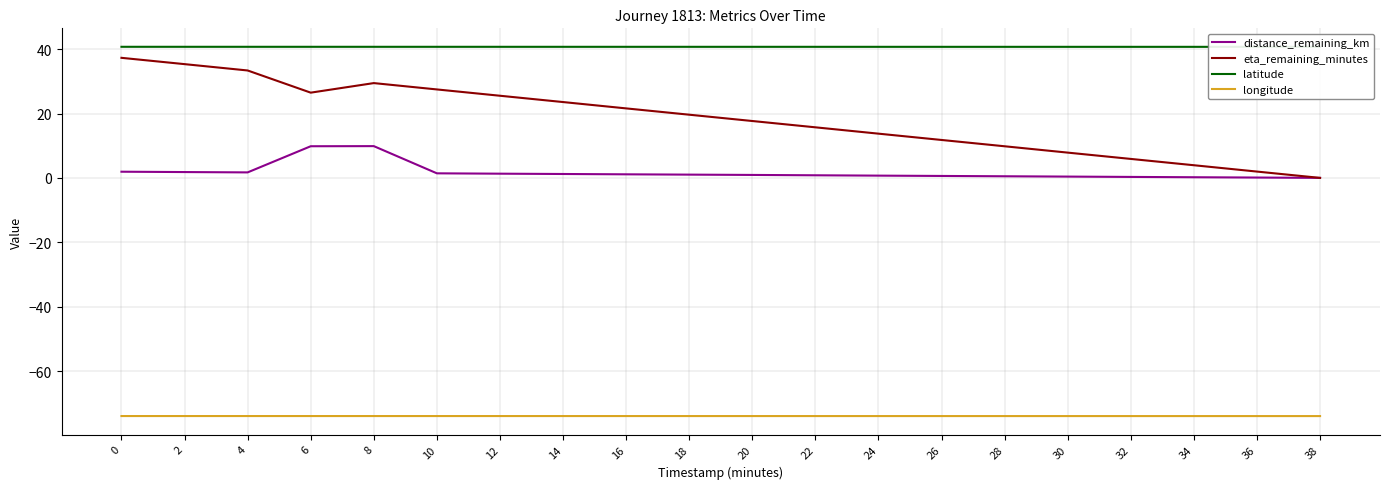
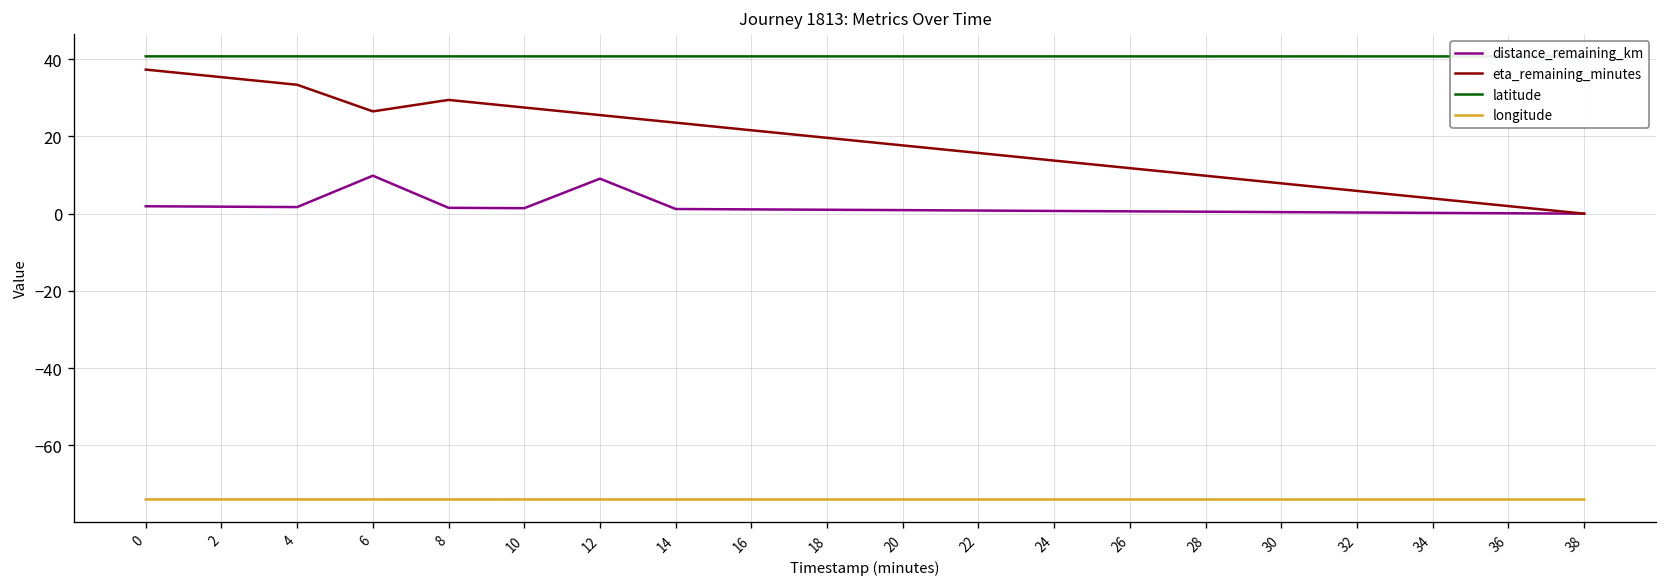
  {
    "distance_remaining_km": {
      "0": 2,
      "2": 2,
      "4": 2,
      "6": 10,
-     "8": 10,
+     "8": 2,
      "10": 1,
-     "12": 1,
+     "12": 9,
      "14": 1,
      "16": 1,
      "18": 1,
      "20": 1,
      "22": 1,
      "24": 1,
      "26": 1,
      "28": 1,
      "30": 0,
      "32": 0,
      "34": 0,
      "36": 0
    },
    "eta_remaining_minutes": {
      "0": 37,
      "2": 35,
      "4": 33,
      "6": 26,
      "8": 29,
      "10": 27,
      "12": 26,
      "14": 24,
      "16": 22,
      "18": 20,
      "20": 18,
      "22": 16,
      "24": 14,
      "26": 12,
      "28": 10,
      "30": 8,
      "32": 6,
      "34": 4,
      "36": 2
    },
    "latitude": {
      "0": 41,
      "2": 41,
      "4": 41,
      "6": 41,
      "8": 41,
      "10": 41,
      "12": 41,
      "14": 41,
      "16": 41,
      "18": 41,
      "20": 41,
      "22": 41,
      "24": 41,
      "26": 41,
      "28": 41,
      "30": 41,
      "32": 41,
      "34": 41
    },
    "longitude": {
      "0": -74,
      "2": -74,
      "4": -74,
      "6": -74,
      "8": -74,
      "10": -74,
      "12": -74,
      "14": -74,
      "16": -74,
      "18": -74,
      "20": -74,
      "22": -74,
      "24": -74,
      "26": -74,
      "28": -74,
      "30": -74,
      "32": -74,
      "34": -74,
      "36": -74,
      "38": -74
    }
  }
